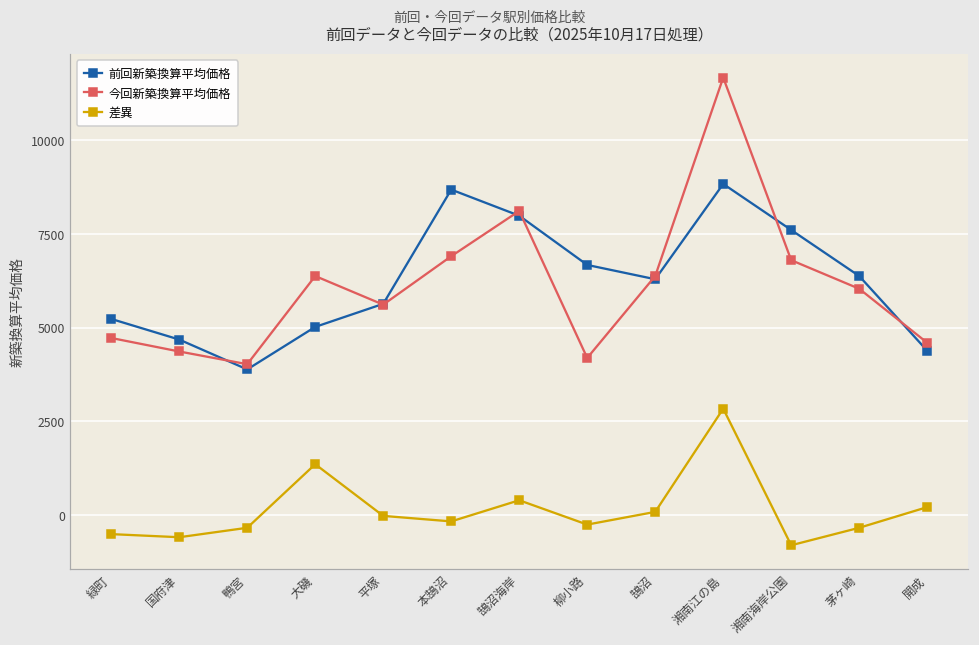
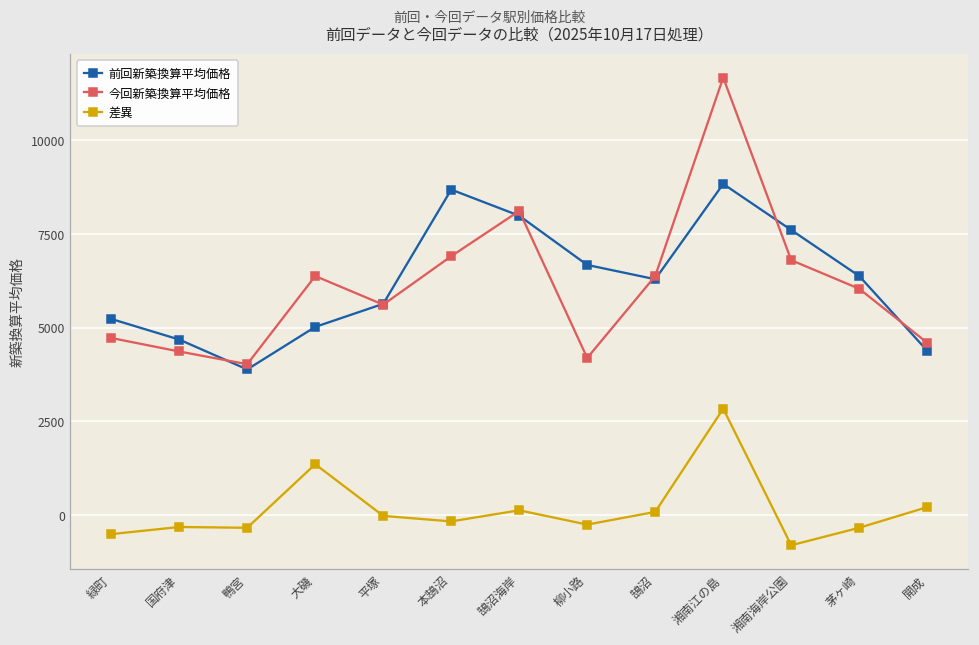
  {
    "前回新築換算平均価格": {
      "緑町": 5200,
      "国府津": 4700,
      "鴨宮": 3900,
      "大磯": 5000,
      "本鵠沼": 8700,
      "鵠沼海岸": 8000,
      "柳小路": 6700,
      "鵠沼": 6300,
      "湘南江の島": 8800,
      "湘南海岸公園": 7600,
      "茅ヶ崎": 6400,
      "開成": 4400
    },
    "今回新築換算平均価格": {
      "緑町": 4700,
      "国府津": 4400,
      "鴨宮": 4000,
      "大磯": 6400,
      "本鵠沼": 6900,
      "鵠沼海岸": 8100,
      "柳小路": 4200,
      "鵠沼": 6400,
      "湘南江の島": 11700,
      "湘南海岸公園": 6800,
      "茅ヶ崎": 6000,
      "開成": 4600
    },
    "差異": {
      "緑町": -500,
-     "国府津": -600,
+     "国府津": -300,
      "鴨宮": -300,
      "大磯": 1400,
      "平塚": 0,
      "本鵠沼": -200,
-     "鵠沼海岸": 400,
+     "鵠沼海岸": 100,
      "柳小路": -300,
      "鵠沼": 100,
      "湘南江の島": 2800,
      "湘南海岸公園": -800,
      "茅ヶ崎": -300,
      "開成": 200
    }
  }
